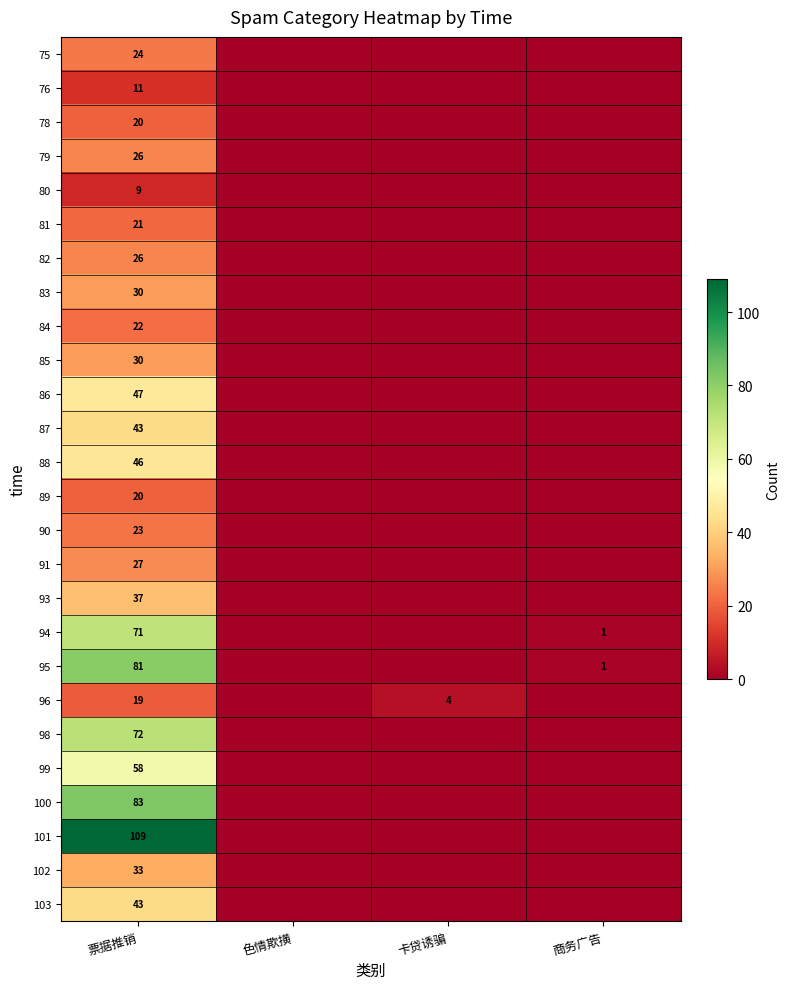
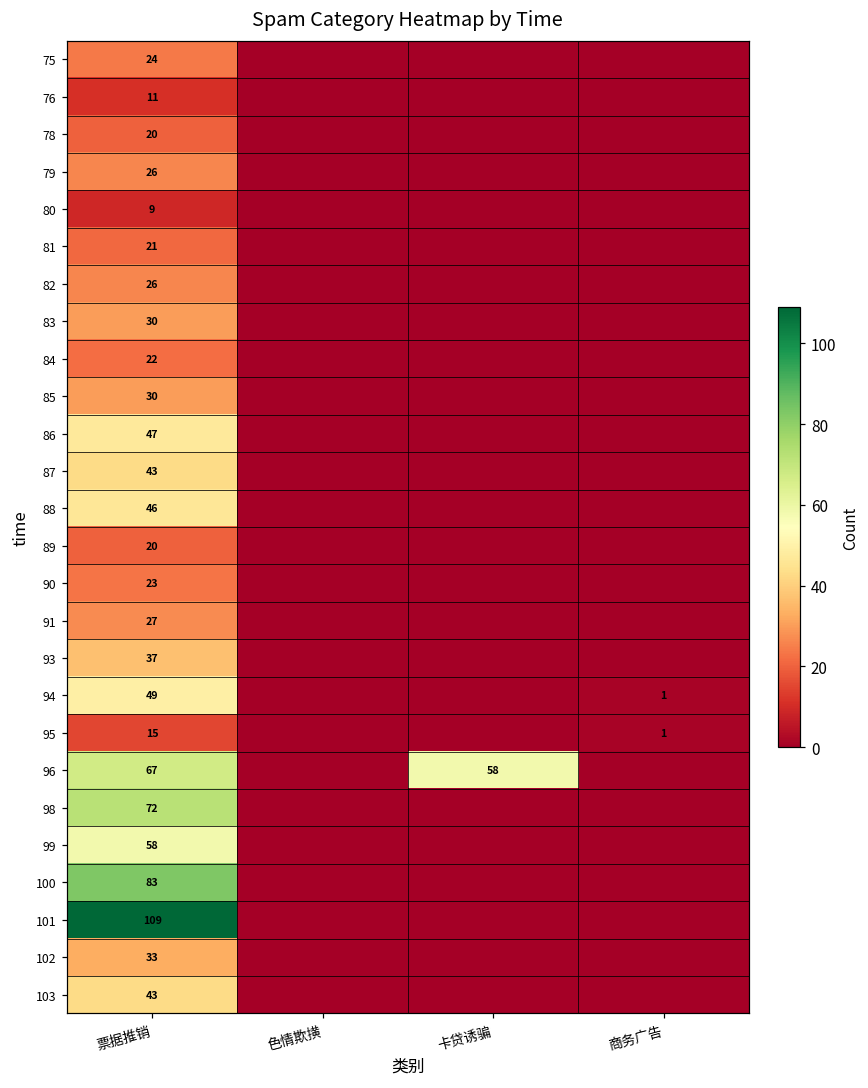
  {
    "75": {
      "票据推销": 24
    },
    "76": {
      "票据推销": 11
    },
    "78": {
      "票据推销": 20
    },
    "79": {
      "票据推销": 26
    },
    "80": {
      "票据推销": 9
    },
    "81": {
      "票据推销": 21
    },
    "82": {
      "票据推销": 26
    },
    "83": {
      "票据推销": 30
    },
    "84": {
      "票据推销": 22
    },
    "85": {
      "票据推销": 30
    },
    "86": {
      "票据推销": 47
    },
    "87": {
      "票据推销": 43
    },
    "88": {
      "票据推销": 46
    },
    "89": {
      "票据推销": 20
    },
    "90": {
      "票据推销": 23
    },
    "91": {
      "票据推销": 27
    },
    "93": {
      "票据推销": 37
    },
    "94": {
-     "票据推销": 71,
+     "票据推销": 49,
      "商务广告": 1
    },
    "95": {
-     "票据推销": 81,
+     "票据推销": 15,
      "商务广告": 1
    },
    "96": {
-     "票据推销": 19,
-     "卡贷诱骗": 4
+     "票据推销": 67,
+     "卡贷诱骗": 58
    },
    "98": {
      "票据推销": 72
    },
    "99": {
      "票据推销": 58
    },
    "100": {
      "票据推销": 83
    },
    "101": {
      "票据推销": 109
    },
    "102": {
      "票据推销": 33
    },
    "103": {
      "票据推销": 43
    }
  }
